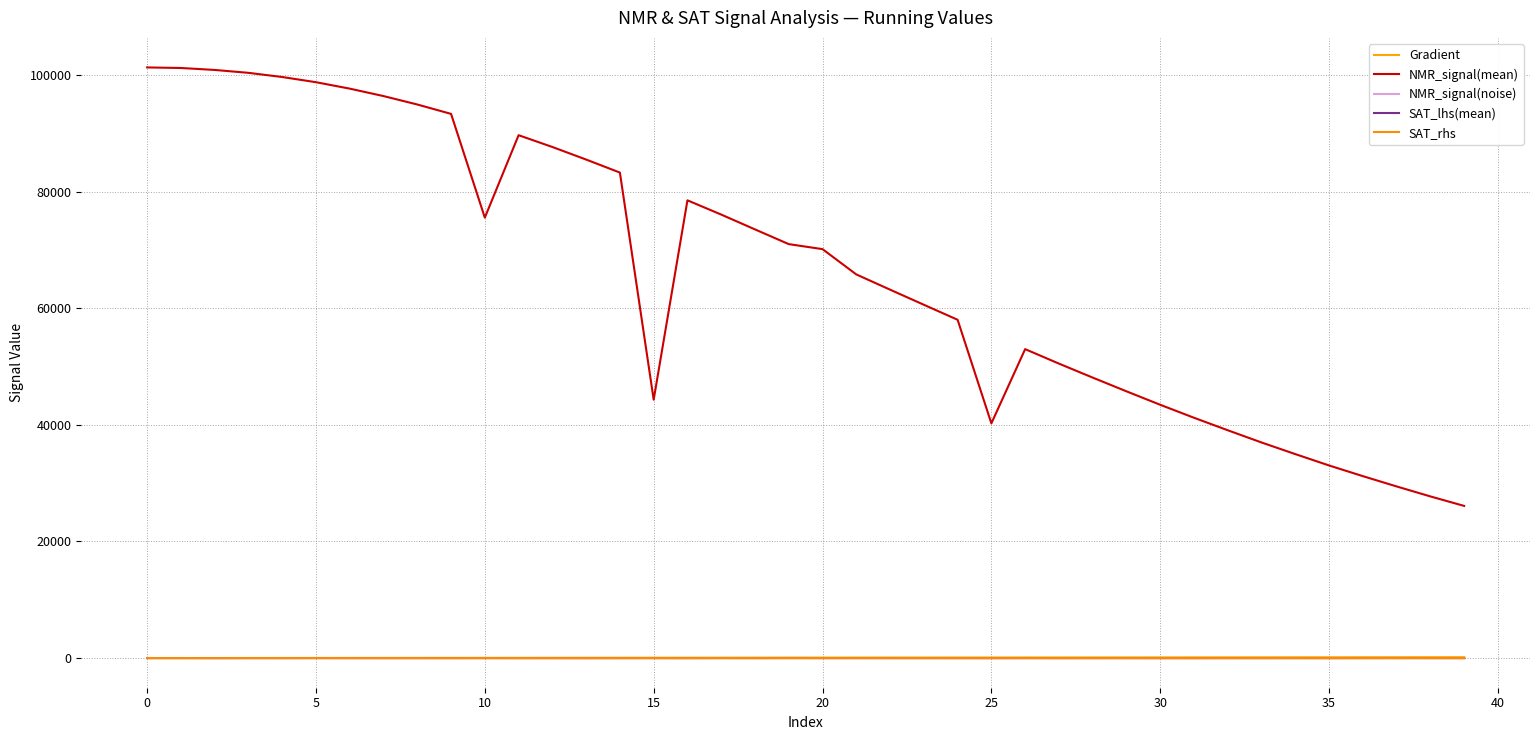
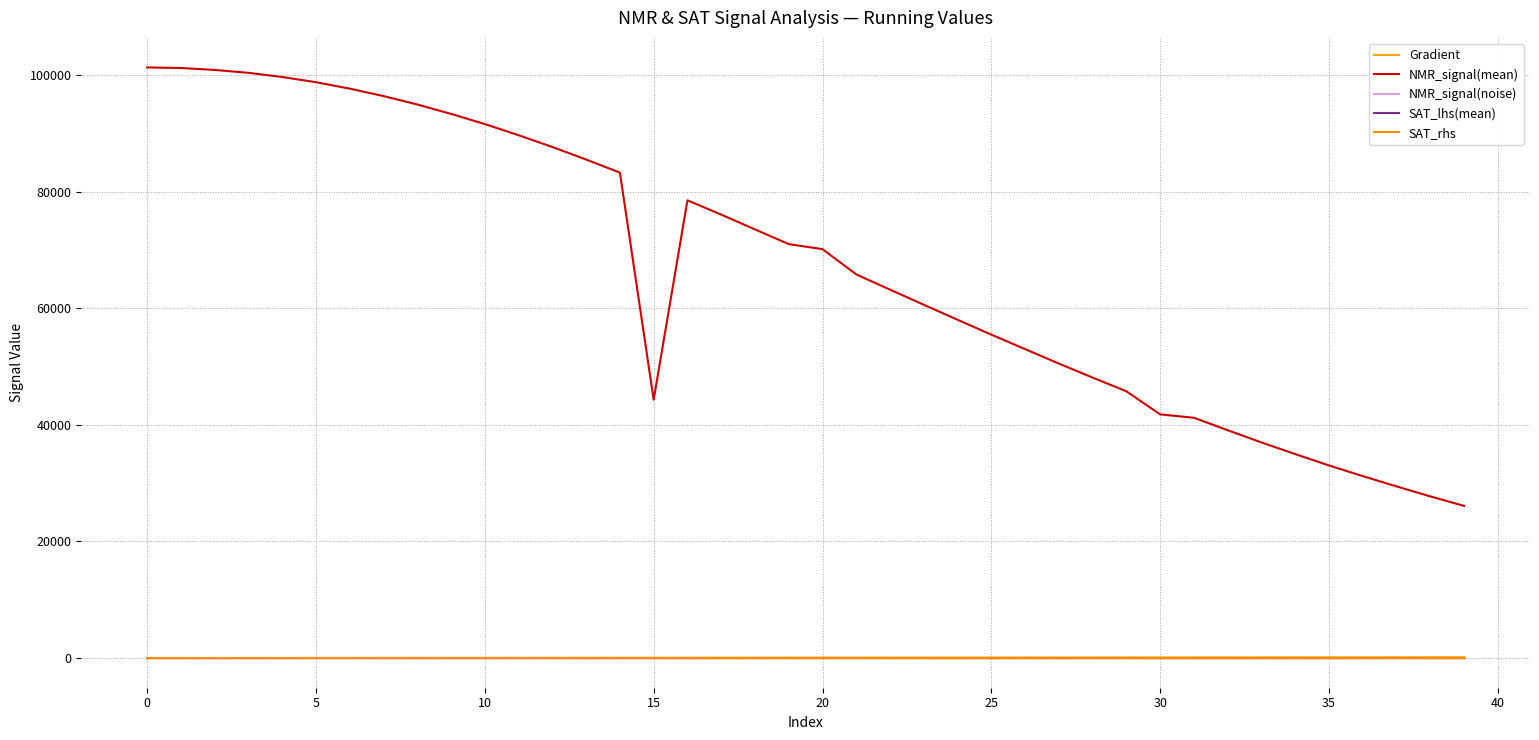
  {
    "NMR_signal(mean)": {
      "0": 101000,
      "5": 99000,
-     "10": 76000,
+     "10": 92000,
      "15": 44000,
      "20": 70000,
-     "25": 40000,
-     "30": 43000,
+     "25": 55000,
+     "30": 42000,
      "35": 33000
    }
  }
